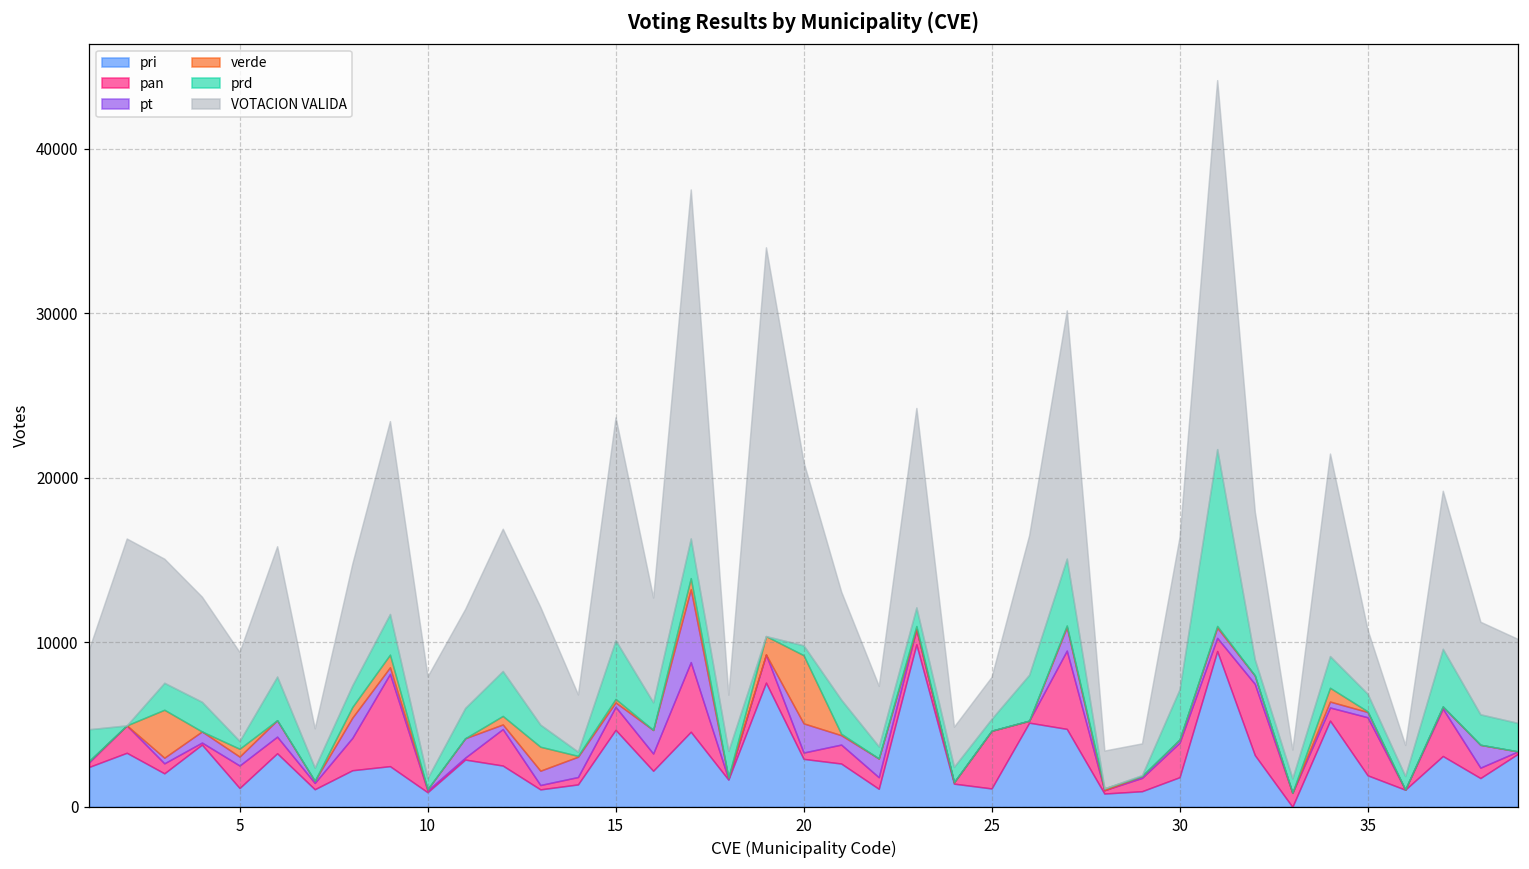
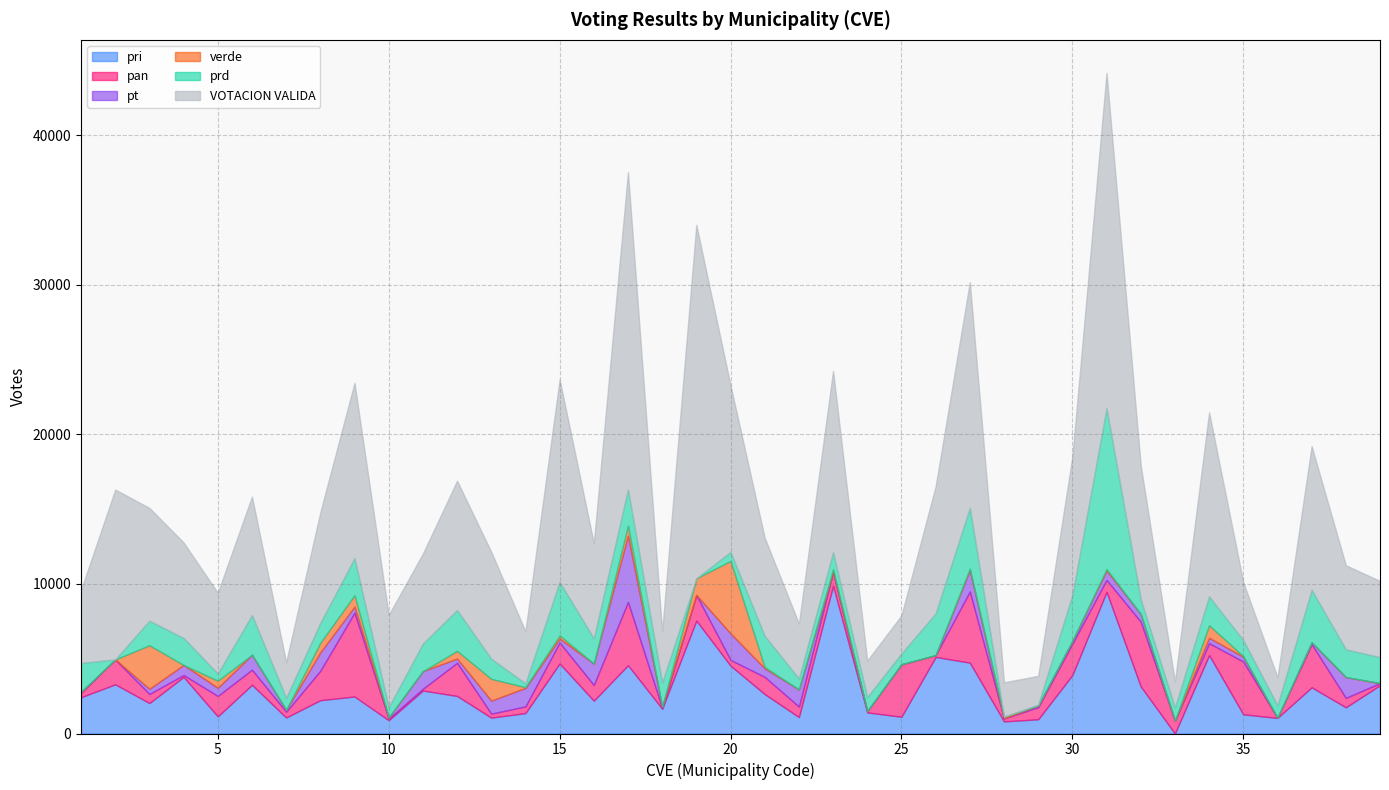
  {
    "pri": {
      "5": 1100,
      "15": 4700,
-     "20": 2900,
+     "20": 4500,
      "25": 1100,
-     "30": 1800,
-     "35": 1900
+     "30": 3900,
+     "35": 1300
    },
    "pan": {
      "5": 1400,
      "15": 1400,
      "20": 400,
      "30": 2100,
      "35": 3500
    },
    "pt": {
      "5": 500,
      "15": 300,
      "20": 1800
    },
    "verde": {
      "5": 500,
      "15": 200,
-     "20": 4100
+     "20": 4800
    },
    "prd": {
      "5": 500,
      "10": 700,
      "15": 3600,
      "20": 600,
      "25": 700,
      "30": 3100,
      "35": 1100
    },
    "VOTACION VALIDA": {
      "5": 5400,
      "10": 6200,
      "15": 13500,
      "20": 11100,
      "25": 2500,
      "30": 9300,
      "35": 3900
    }
  }
